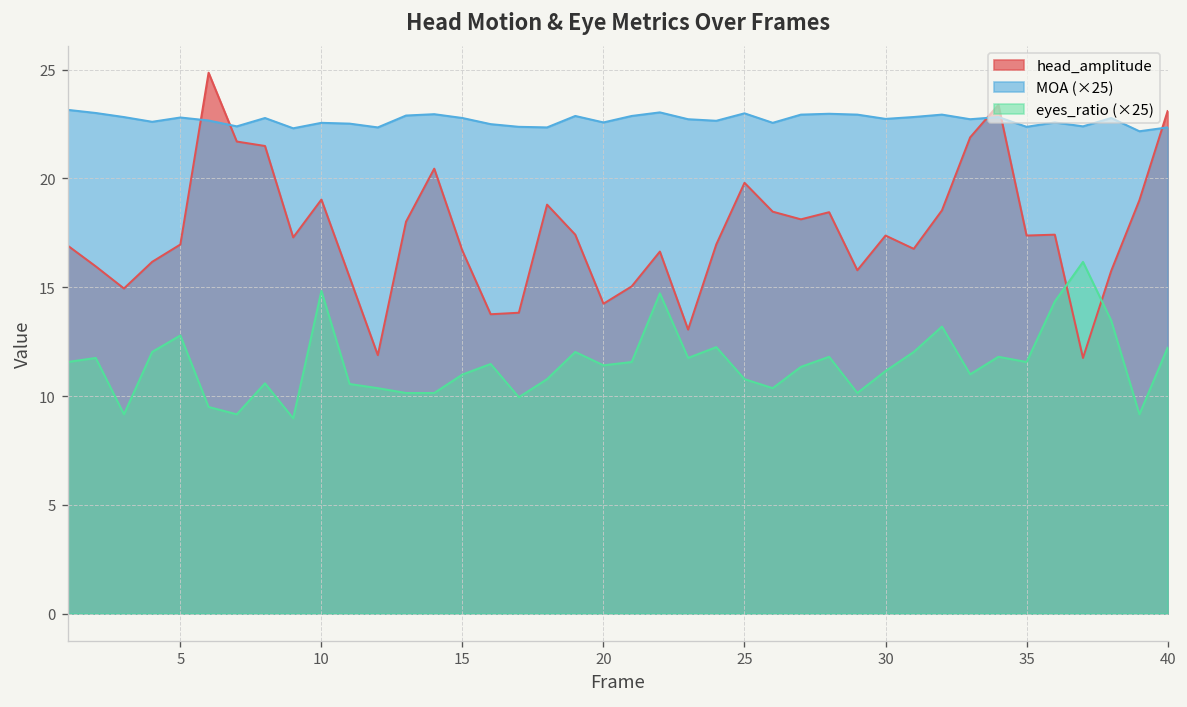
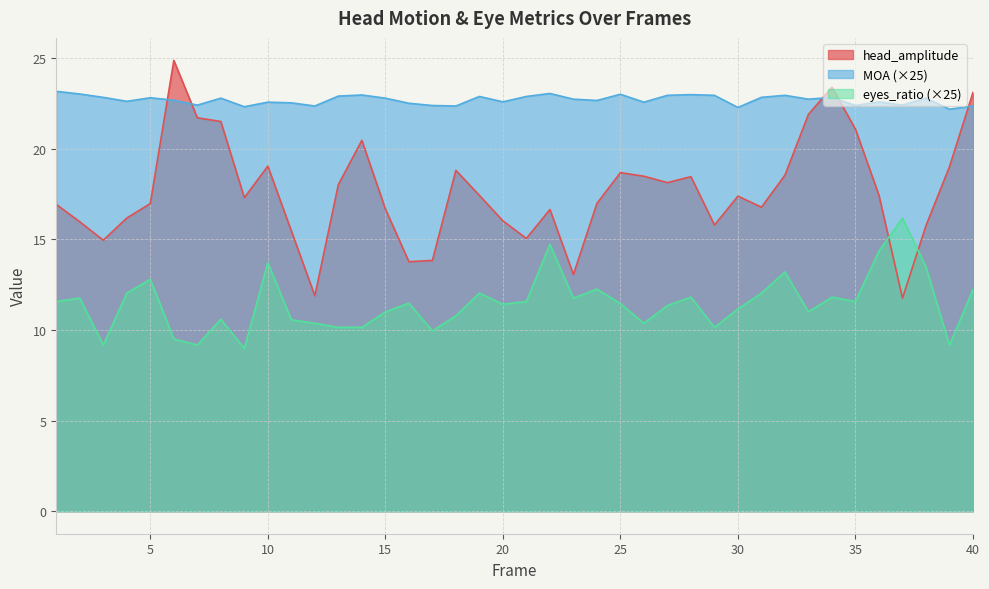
  {
    "head_amplitude": {
      "5": 17.0,
      "10": 19.0,
      "15": 16.7,
-     "20": 14.2,
-     "25": 19.8,
+     "20": 16.0,
+     "25": 18.7,
      "30": 17.4,
-     "35": 17.4,
+     "35": 21.1,
      "40": 23.1
    },
    "MOA (×25)": {
      "5": 22.8,
      "10": 22.6,
      "15": 22.8,
      "20": 22.6,
      "25": 23.0,
-     "30": 22.7,
+     "30": 22.3,
      "40": 22.3
    },
    "eyes_ratio (×25)": {
      "5": 12.8,
-     "10": 14.8,
+     "10": 13.7,
      "15": 11.0,
      "20": 11.4,
-     "25": 10.8,
+     "25": 11.4,
      "30": 11.2,
      "35": 11.6,
      "40": 12.2
    }
  }
